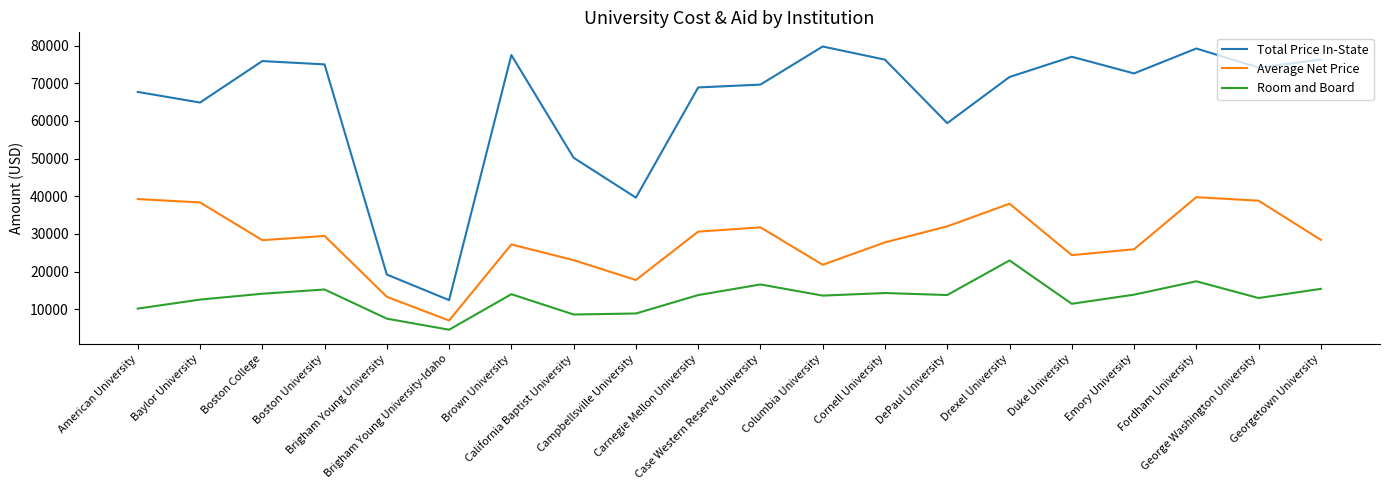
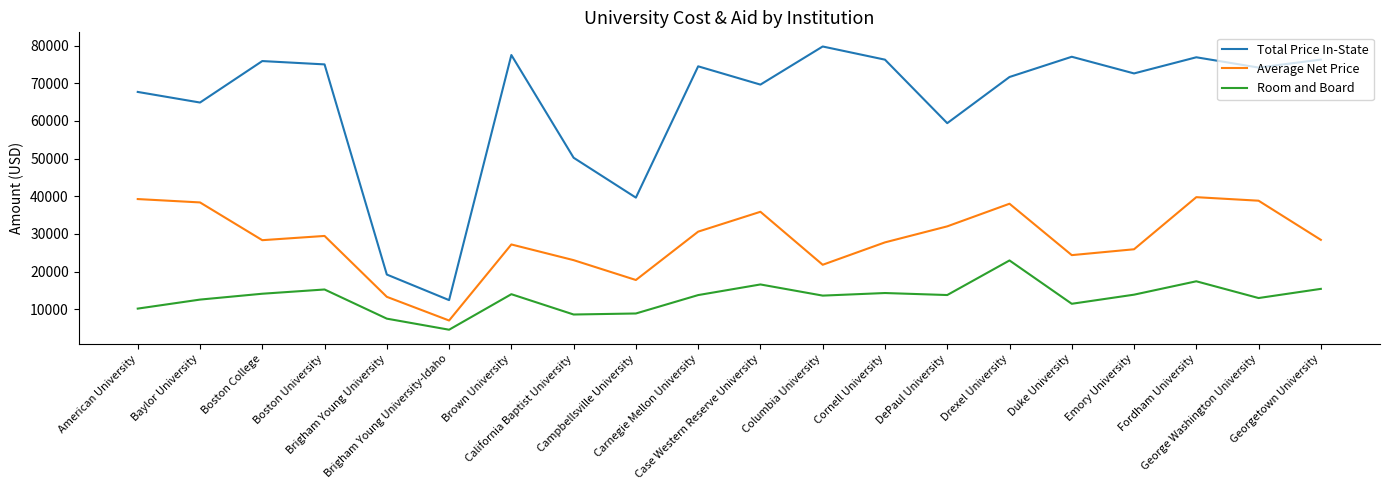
  {
    "Total Price In-State": {
      "American University": 68000,
      "Baylor University": 65000,
      "Boston College": 76000,
      "Boston University": 75000,
      "Brigham Young University": 19000,
      "Brigham Young University-Idaho": 12000,
      "Brown University": 77000,
      "California Baptist University": 50000,
      "Campbellsville University": 40000,
-     "Carnegie Mellon University": 69000,
+     "Carnegie Mellon University": 74000,
      "Case Western Reserve University": 70000,
      "Columbia University": 80000,
      "Cornell University": 76000,
      "DePaul University": 59000,
      "Drexel University": 72000,
      "Duke University": 77000,
      "Emory University": 73000,
-     "Fordham University": 79000
+     "Fordham University": 77000
    },
    "Average Net Price": {
      "American University": 39000,
      "Baylor University": 38000,
      "Boston College": 28000,
      "Boston University": 29000,
      "Brigham Young University": 13000,
      "Brigham Young University-Idaho": 7000,
      "Brown University": 27000,
      "California Baptist University": 23000,
      "Campbellsville University": 18000,
      "Carnegie Mellon University": 31000,
-     "Case Western Reserve University": 32000,
+     "Case Western Reserve University": 36000,
      "Columbia University": 22000,
      "Cornell University": 28000,
      "DePaul University": 32000,
      "Drexel University": 38000,
      "Duke University": 24000,
      "Emory University": 26000,
      "Fordham University": 40000,
      "George Washington University": 39000,
      "Georgetown University": 28000
    },
    "Room and Board": {
      "American University": 10000,
      "Baylor University": 13000,
      "Boston College": 14000,
      "Boston University": 15000,
      "Brigham Young University": 8000,
      "Brigham Young University-Idaho": 5000,
      "Brown University": 14000,
      "California Baptist University": 9000,
      "Campbellsville University": 9000,
      "Carnegie Mellon University": 14000,
      "Case Western Reserve University": 17000,
      "Columbia University": 14000,
      "Cornell University": 14000,
      "DePaul University": 14000,
      "Drexel University": 23000,
      "Duke University": 11000,
      "Emory University": 14000,
      "Fordham University": 17000,
      "George Washington University": 13000,
      "Georgetown University": 15000
    }
  }
